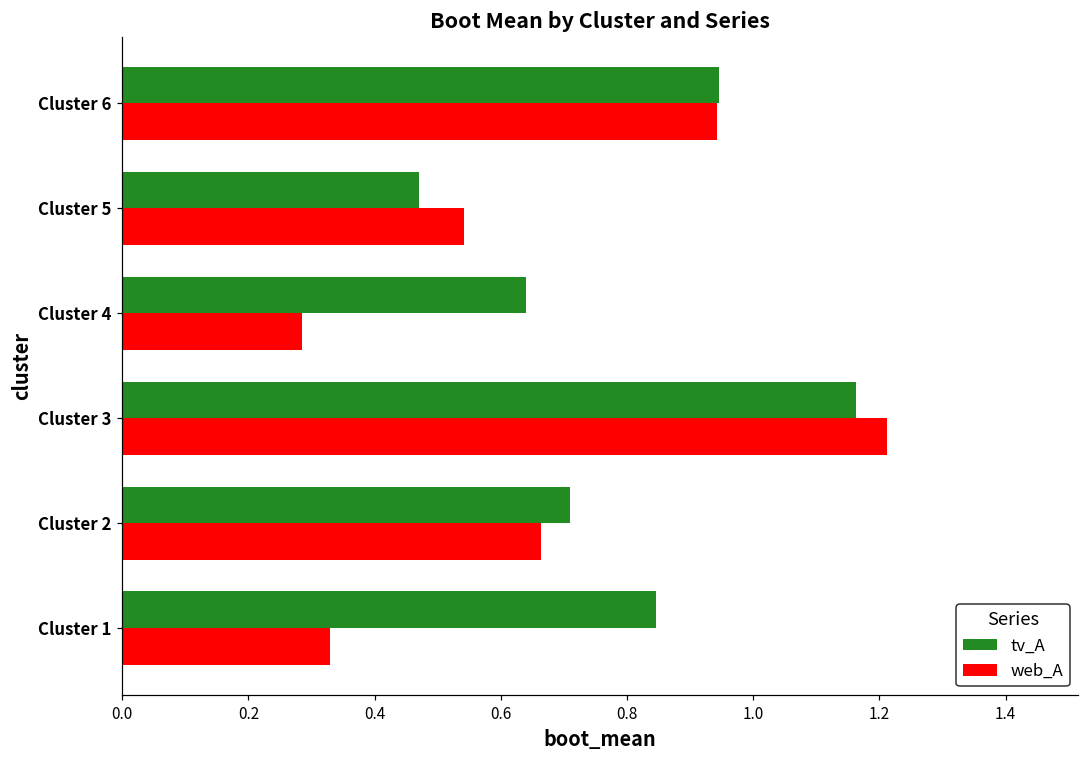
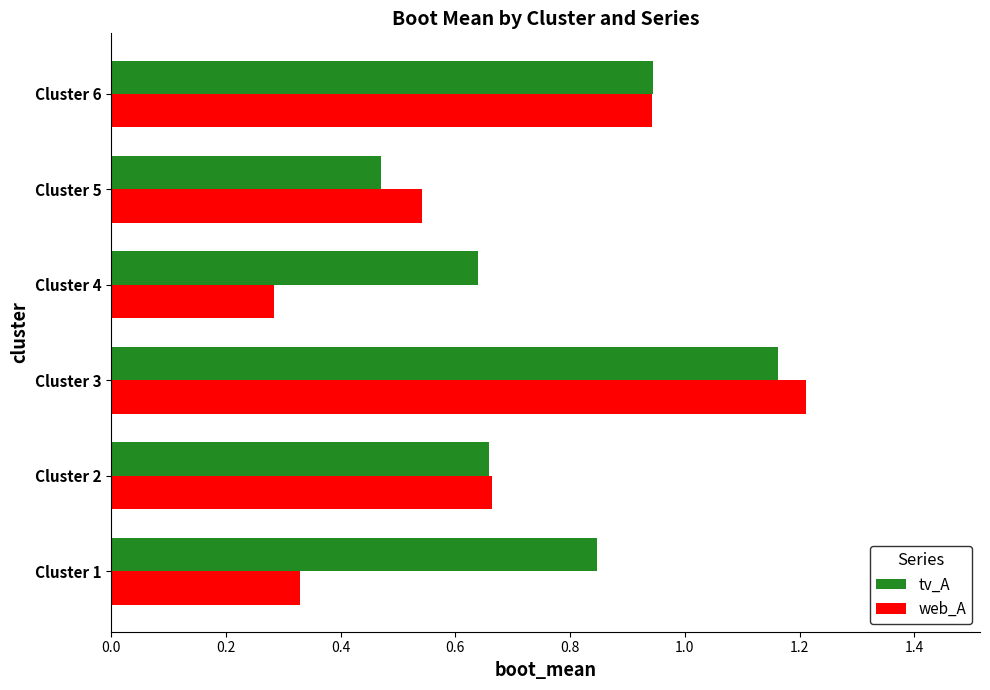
  {
    "tv_A": {
      "Cluster 6": 0.95,
      "Cluster 5": 0.47,
      "Cluster 4": 0.64,
      "Cluster 3": 1.16,
-     "Cluster 2": 0.71,
+     "Cluster 2": 0.66,
      "Cluster 1": 0.85
    },
    "web_A": {
      "Cluster 6": 0.94,
      "Cluster 5": 0.54,
      "Cluster 4": 0.28,
      "Cluster 3": 1.21,
      "Cluster 2": 0.66,
      "Cluster 1": 0.33
    }
  }
